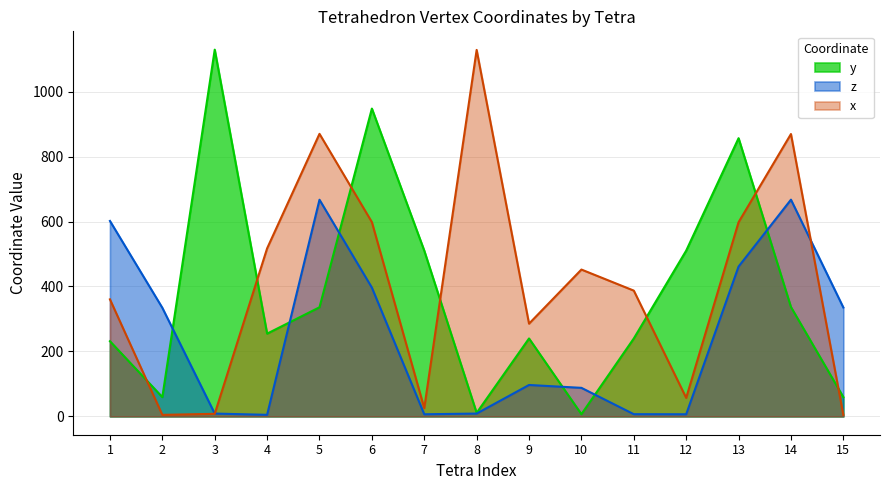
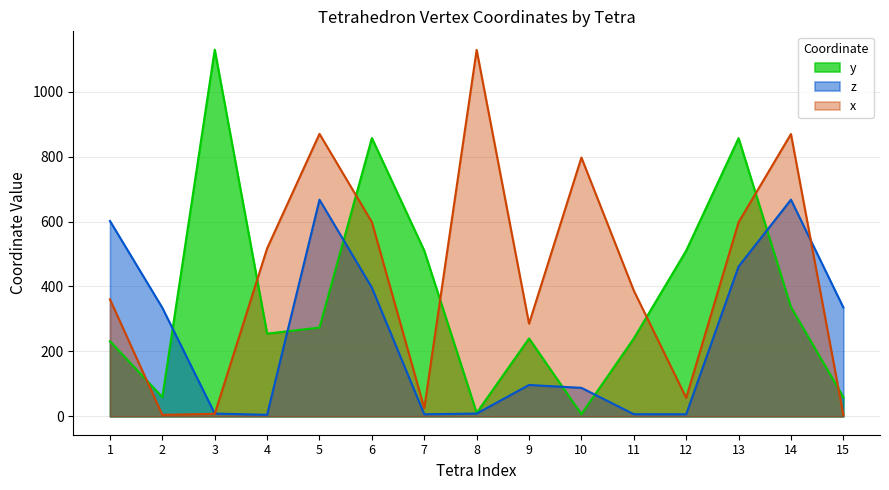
  {
    "y": {
      "1": 230,
      "2": 60,
      "3": 1130,
      "4": 250,
-     "5": 340,
-     "6": 950,
+     "5": 270,
+     "6": 860,
      "7": 510,
      "9": 240,
      "10": 10,
      "11": 240,
      "12": 510,
      "13": 860,
      "14": 340,
      "15": 60
    },
    "z": {
      "1": 600,
      "2": 330,
      "4": 0,
      "5": 670,
      "6": 400,
      "7": 10,
      "9": 100,
      "10": 90,
      "11": 10,
      "12": 10,
      "13": 460,
      "14": 670,
      "15": 340
    },
    "x": {
      "1": 360,
      "2": 0,
      "4": 520,
      "5": 870,
      "6": 600,
      "7": 30,
      "8": 1130,
      "9": 290,
-     "10": 450,
+     "10": 800,
      "11": 390,
      "12": 60,
      "13": 600,
      "14": 870,
      "15": 0
    }
  }
